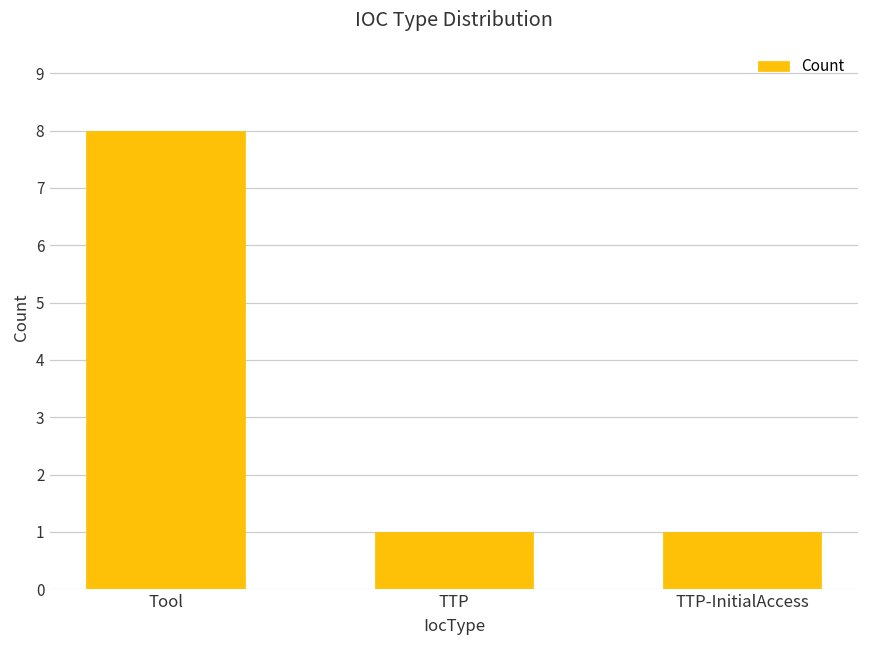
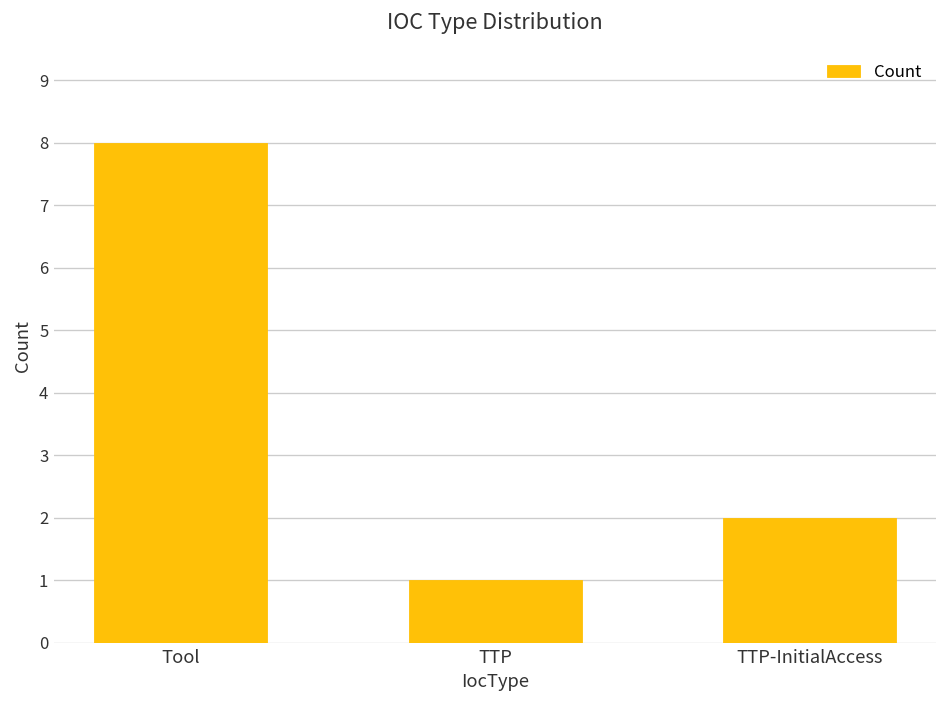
  {
    "Tool": 8,
    "TTP": 1,
-   "TTP-InitialAccess": 1
+   "TTP-InitialAccess": 2
  }
